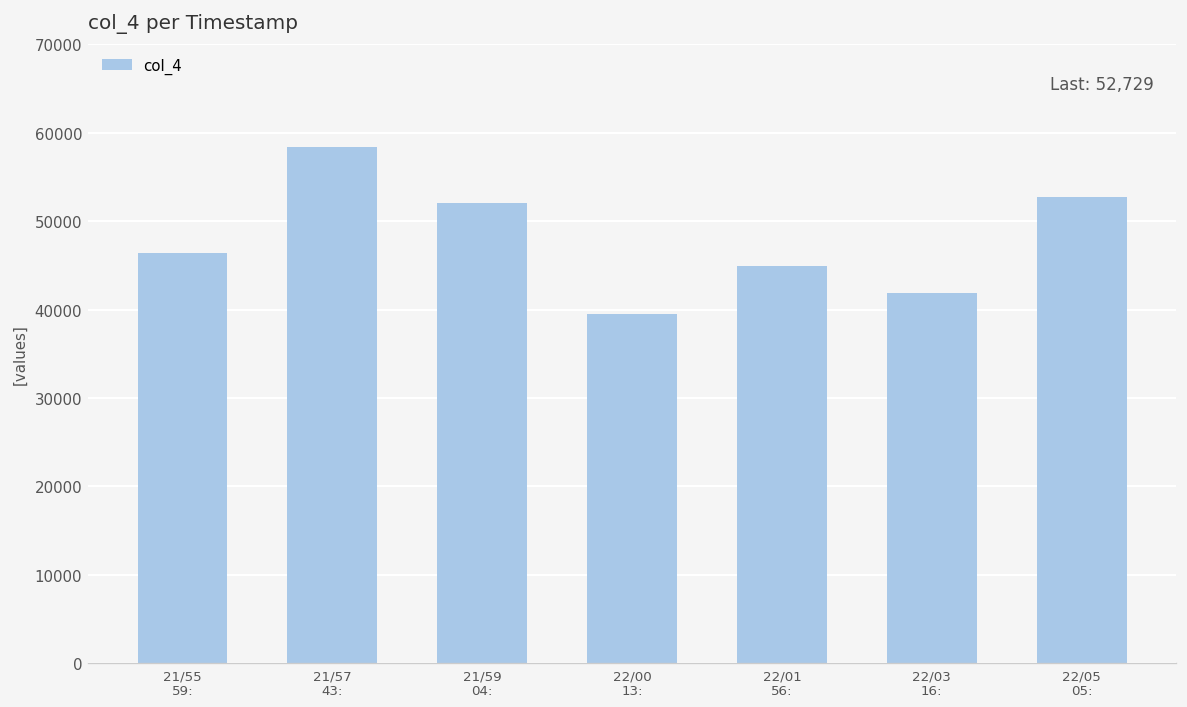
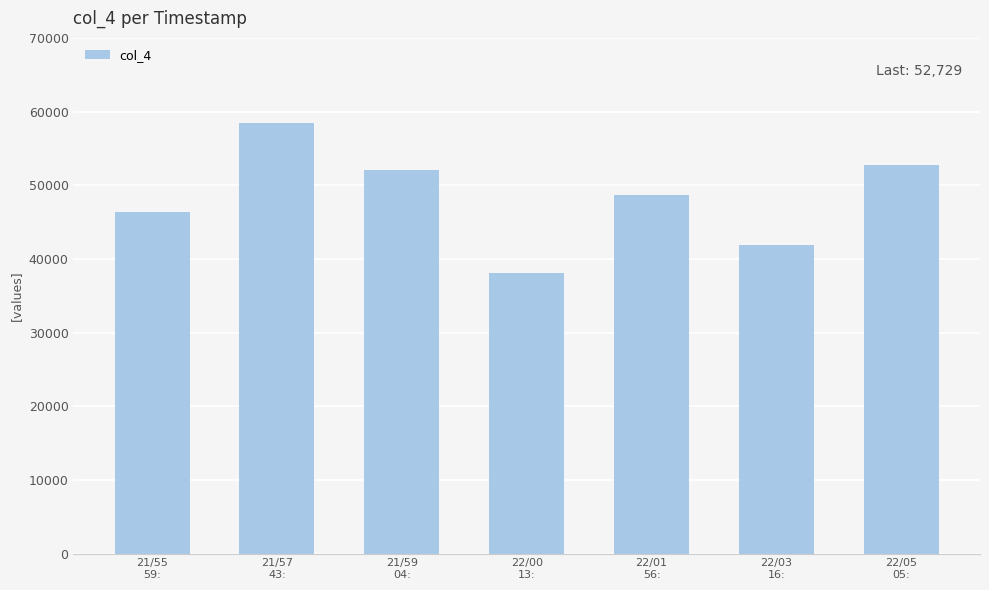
  {
    "21/55 59:": 46000,
    "21/57 43:": 58000,
    "21/59 04:": 52000,
-   "22/00 13:": 40000,
-   "22/01 56:": 45000,
+   "22/00 13:": 38000,
+   "22/01 56:": 49000,
    "22/03 16:": 42000,
    "22/05 05:": 53000
  }
